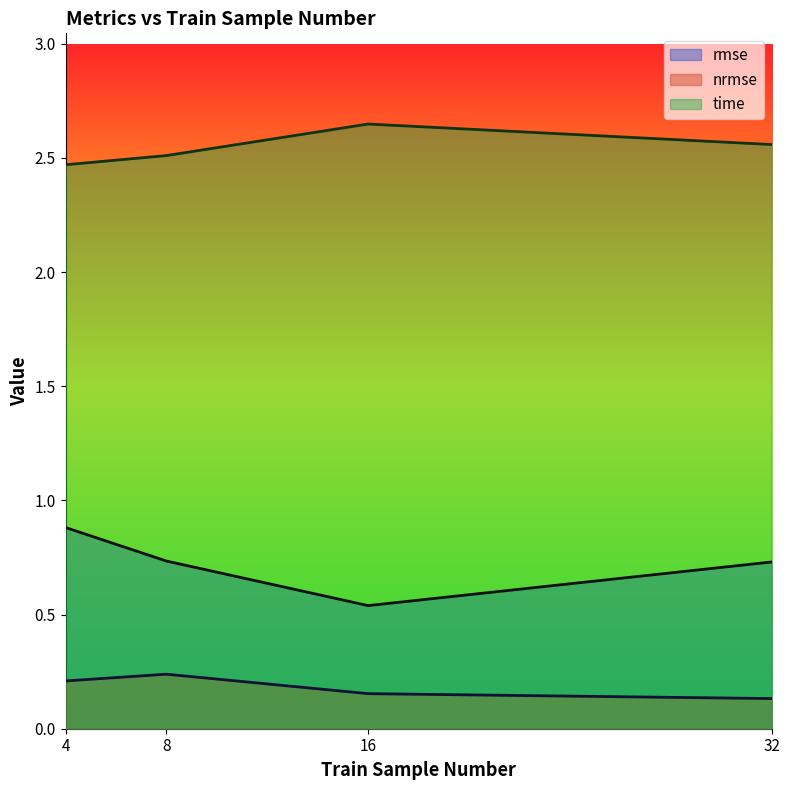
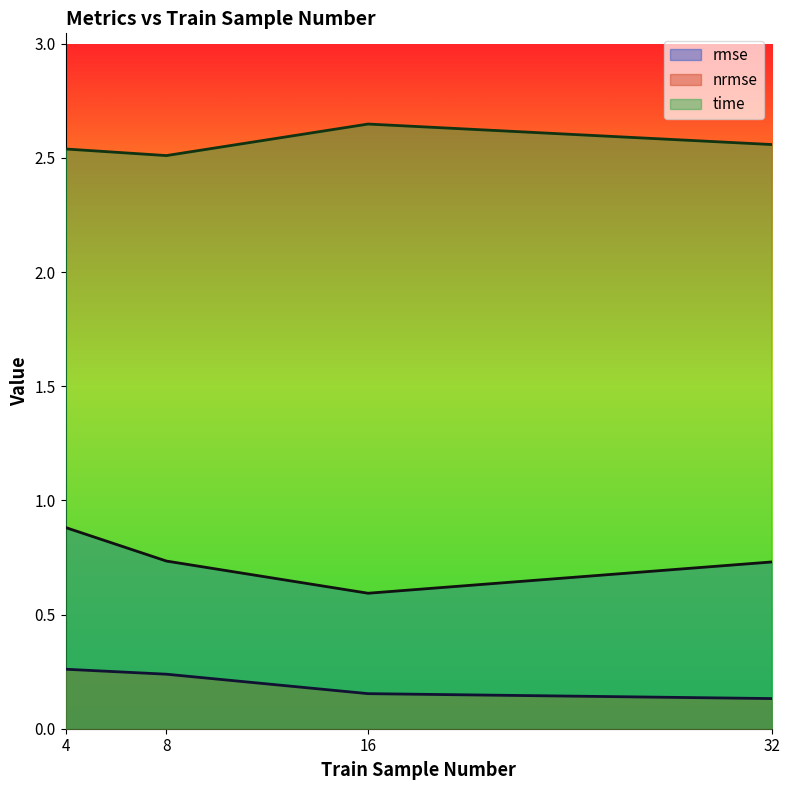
  {
    "rmse": {
      "4": 0.88,
      "8": 0.73,
-     "16": 0.54,
+     "16": 0.59,
      "32": 0.73
    },
    "nrmse": {
-     "4": 0.21,
+     "4": 0.26,
      "8": 0.24,
      "16": 0.15,
      "32": 0.13
    },
    "time": {
-     "4": 2.47,
+     "4": 2.54,
      "8": 2.51,
      "16": 2.65,
      "32": 2.56
    }
  }
